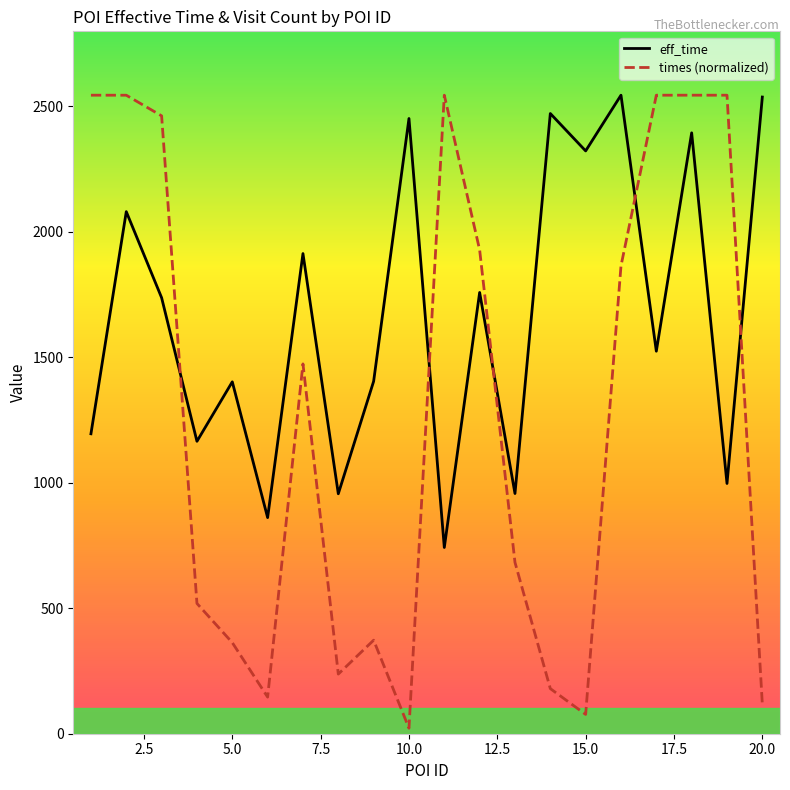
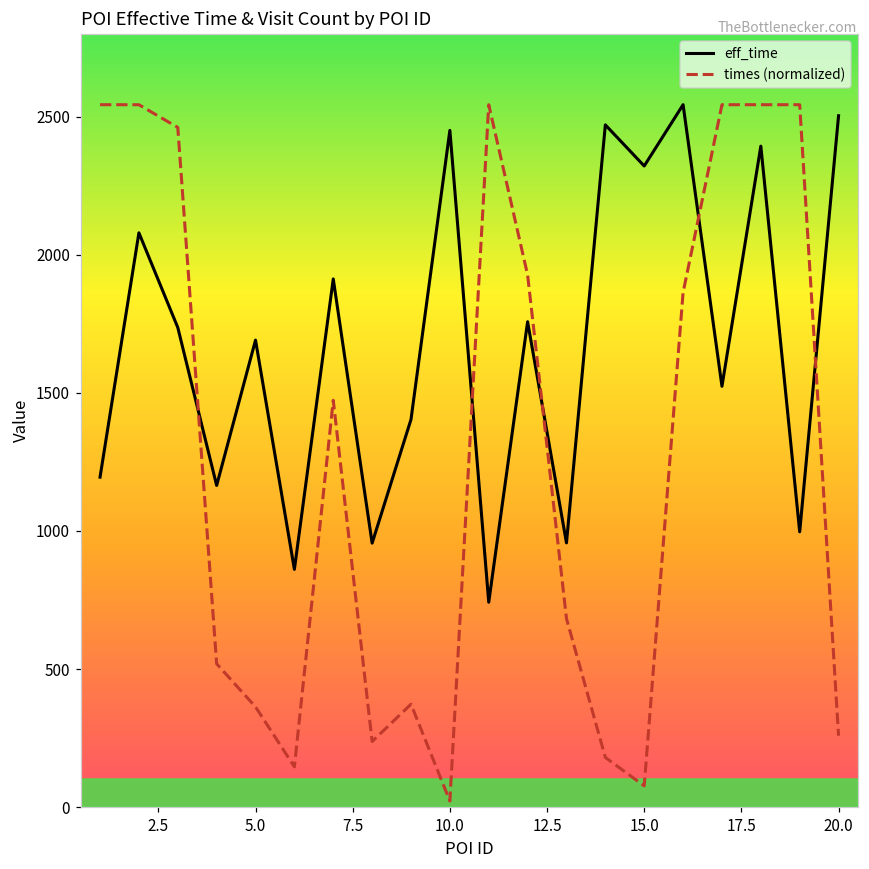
  {
    "eff_time": {
-     "5.0": 1400,
+     "5.0": 1690,
      "10.0": 2450,
      "15.0": 2320,
-     "20.0": 2540
+     "20.0": 2500
    },
    "times (normalized)": {
      "5.0": 360,
-     "20.0": 120
+     "20.0": 260
    }
  }
